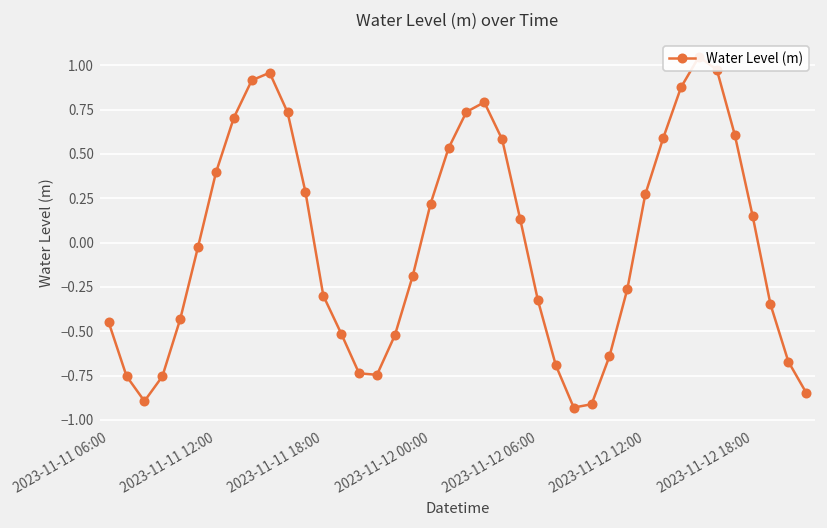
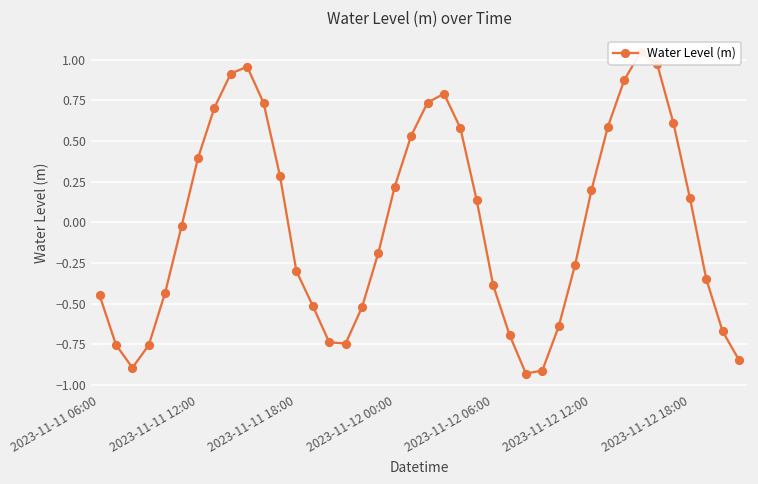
  {
    "2023-11-11 06:00": -0.45,
    "2023-11-11 12:00": 0.40,
    "2023-11-11 18:00": -0.30,
    "2023-11-12 00:00": 0.22,
-   "2023-11-12 06:00": -0.33,
-   "2023-11-12 12:00": 0.27,
+   "2023-11-12 06:00": -0.39,
+   "2023-11-12 12:00": 0.20,
    "2023-11-12 18:00": 0.15
  }
